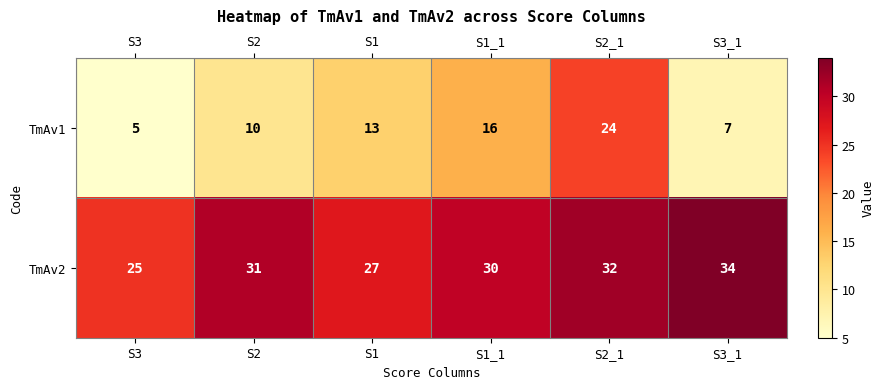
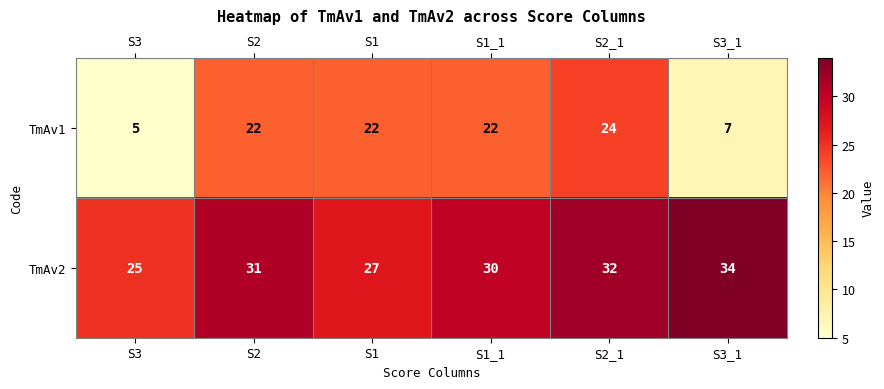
  {
    "TmAv1": {
      "S3": 5,
-     "S2": 10,
-     "S1": 13,
-     "S1_1": 16,
+     "S2": 22,
+     "S1": 22,
+     "S1_1": 22,
      "S2_1": 24,
      "S3_1": 7
    },
    "TmAv2": {
      "S3": 25,
      "S2": 31,
      "S1": 27,
      "S1_1": 30,
      "S2_1": 32,
      "S3_1": 34
    }
  }
